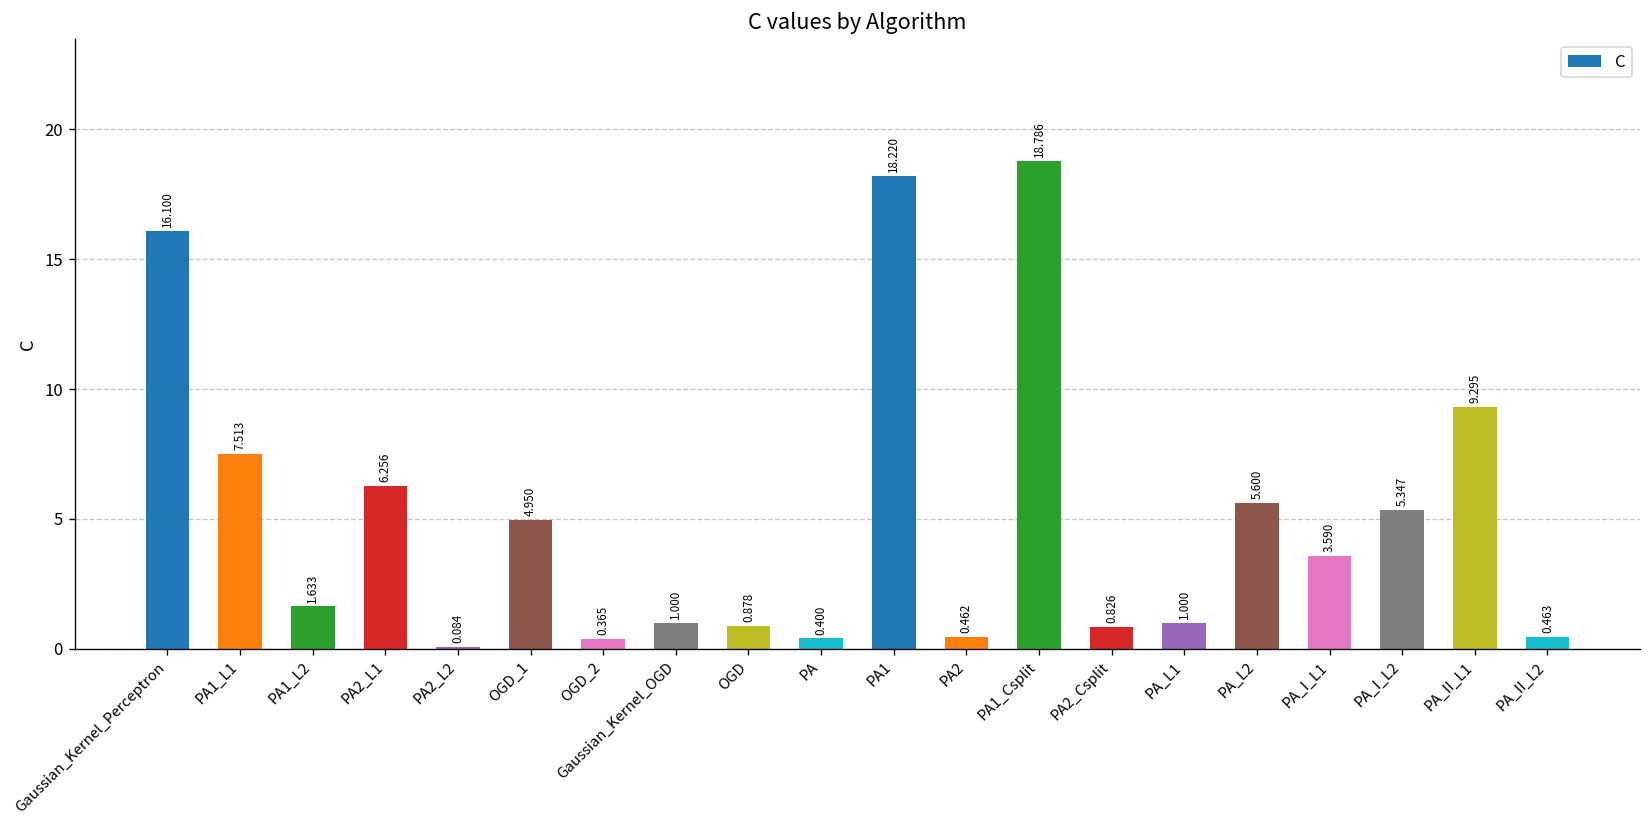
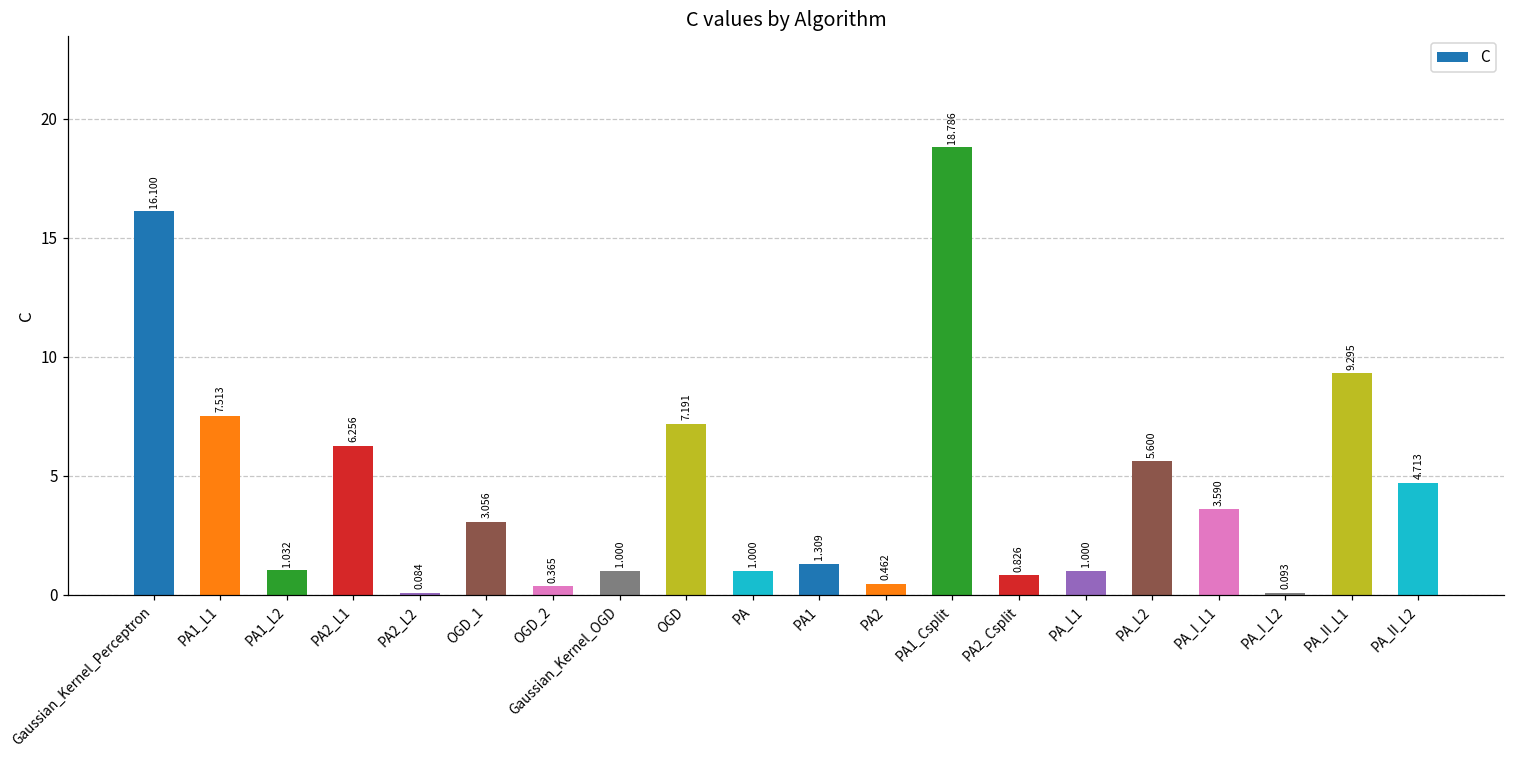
  {
    "Gaussian_Kernel_Perceptron": 16.100,
    "PA1_L1": 7.513,
-   "PA1_L2": 1.633,
+   "PA1_L2": 1.032,
    "PA2_L1": 6.256,
    "PA2_L2": 0.084,
-   "OGD_1": 4.950,
+   "OGD_1": 3.056,
    "OGD_2": 0.365,
    "Gaussian_Kernel_OGD": 1.000,
-   "OGD": 0.878,
-   "PA": 0.400,
-   "PA1": 18.220,
+   "OGD": 7.191,
+   "PA": 1.000,
+   "PA1": 1.309,
    "PA2": 0.462,
    "PA1_Csplit": 18.786,
    "PA2_Csplit": 0.826,
    "PA_L1": 1.000,
    "PA_L2": 5.600,
    "PA_I_L1": 3.590,
-   "PA_I_L2": 5.347,
+   "PA_I_L2": 0.093,
    "PA_II_L1": 9.295,
-   "PA_II_L2": 0.463
+   "PA_II_L2": 4.713
  }
